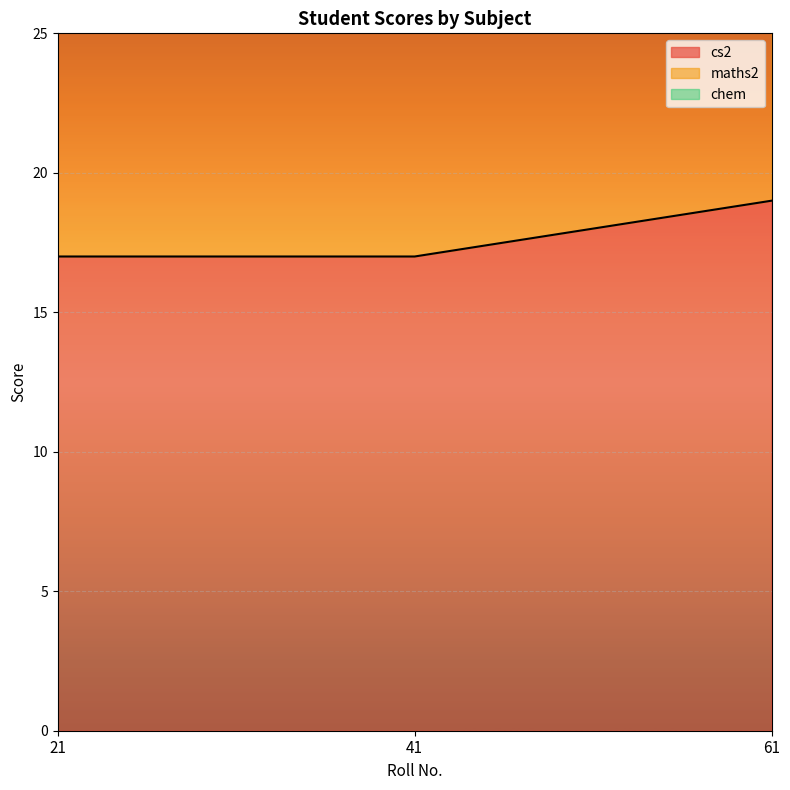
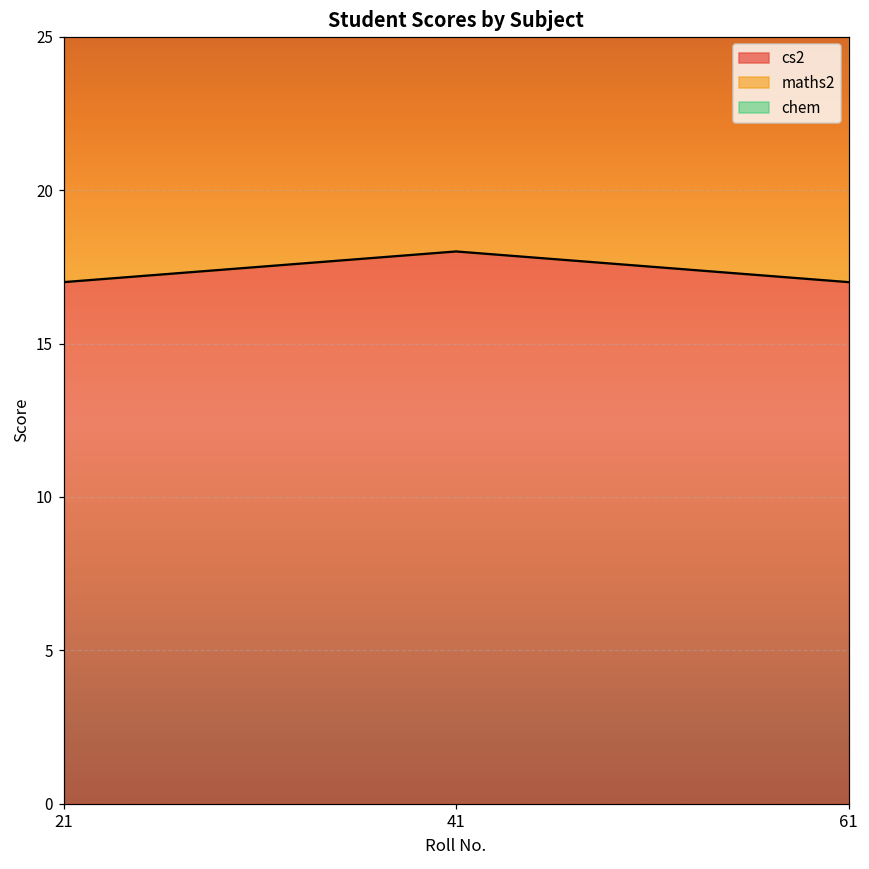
  {
    "cs2": {
      "21": 17,
-     "41": 17,
-     "61": 19
+     "41": 18,
+     "61": 17
    }
  }
